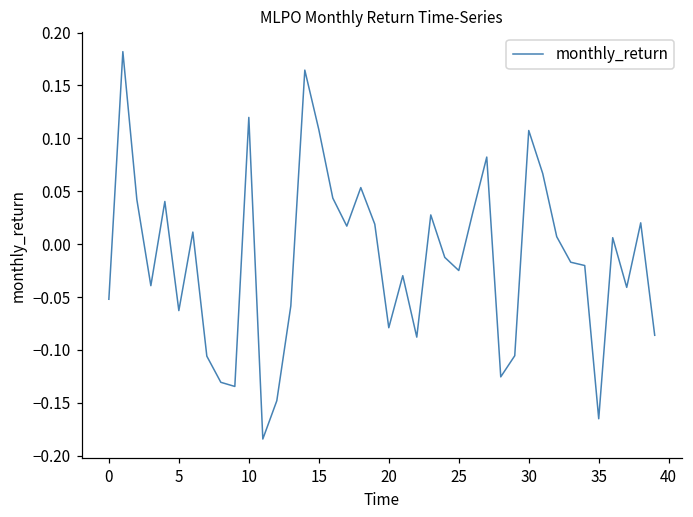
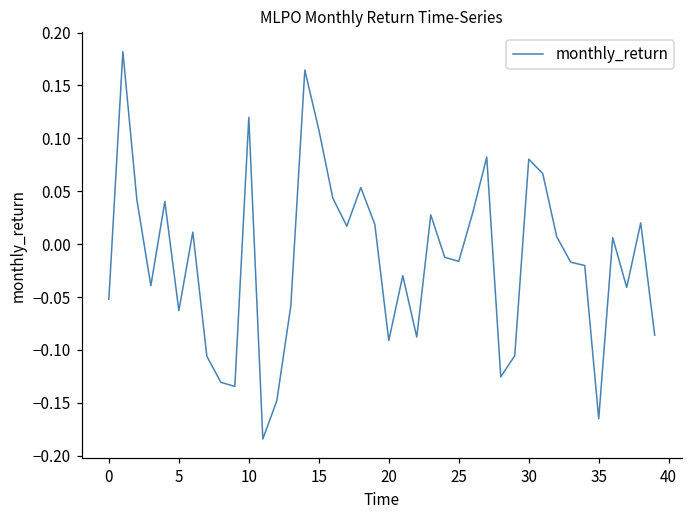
  {
    "0": -0.05,
    "5": -0.06,
    "10": 0.12,
    "15": 0.11,
-   "20": -0.08,
-   "25": -0.025,
-   "30": 0.11,
+   "20": -0.09,
+   "25": -0.016,
+   "30": 0.08,
    "35": -0.16
  }
